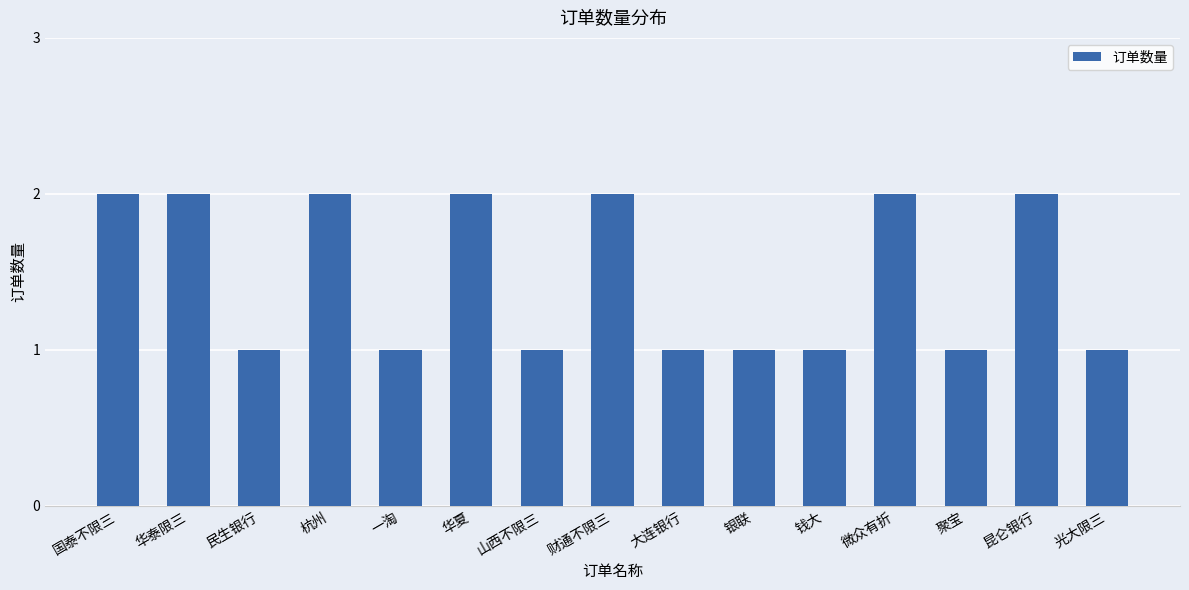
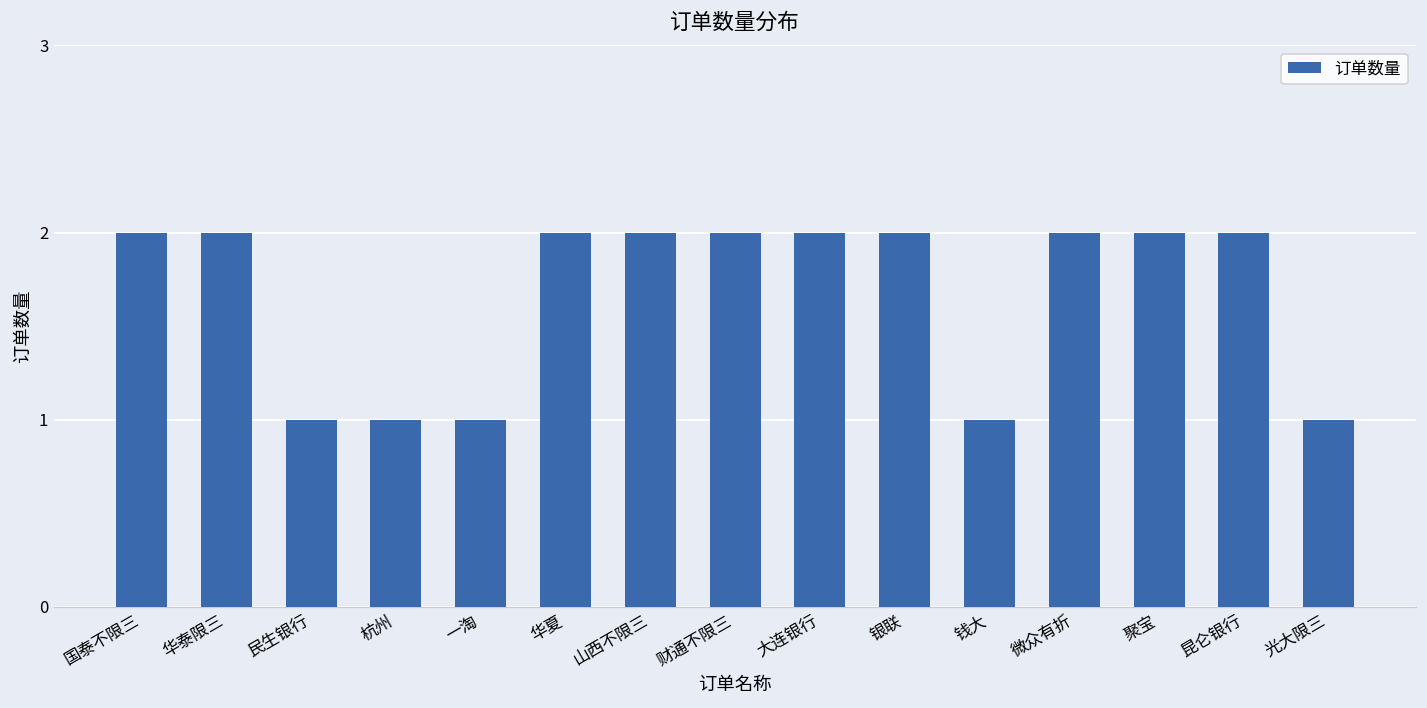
  {
    "国泰不限三": 2,
    "华泰限三": 2,
    "民生银行": 1,
-   "杭州": 2,
+   "杭州": 1,
    "一淘": 1,
    "华夏": 2,
-   "山西不限三": 1,
+   "山西不限三": 2,
    "财通不限三": 2,
-   "大连银行": 1,
-   "银联": 1,
+   "大连银行": 2,
+   "银联": 2,
    "钱大": 1,
    "微众有折": 2,
-   "聚宝": 1,
+   "聚宝": 2,
    "昆仑银行": 2,
    "光大限三": 1
  }
